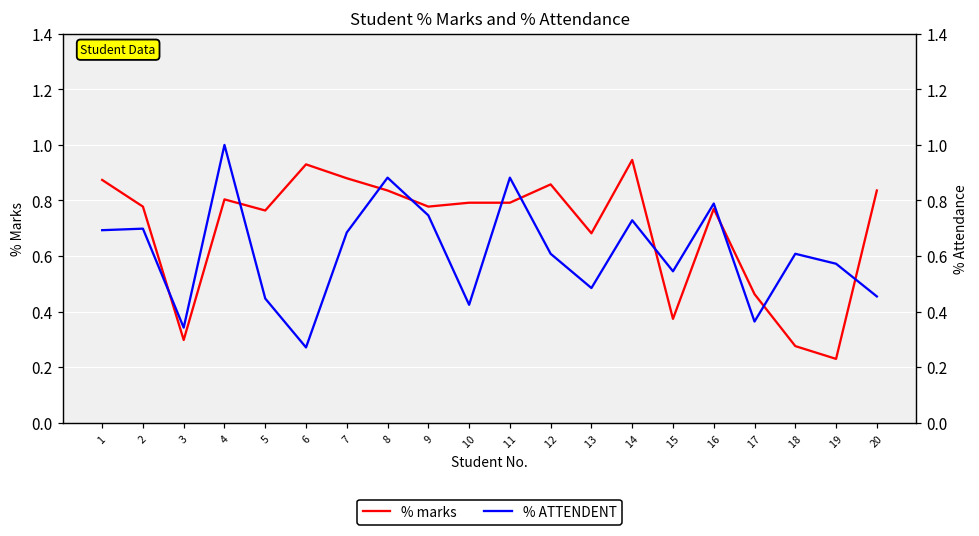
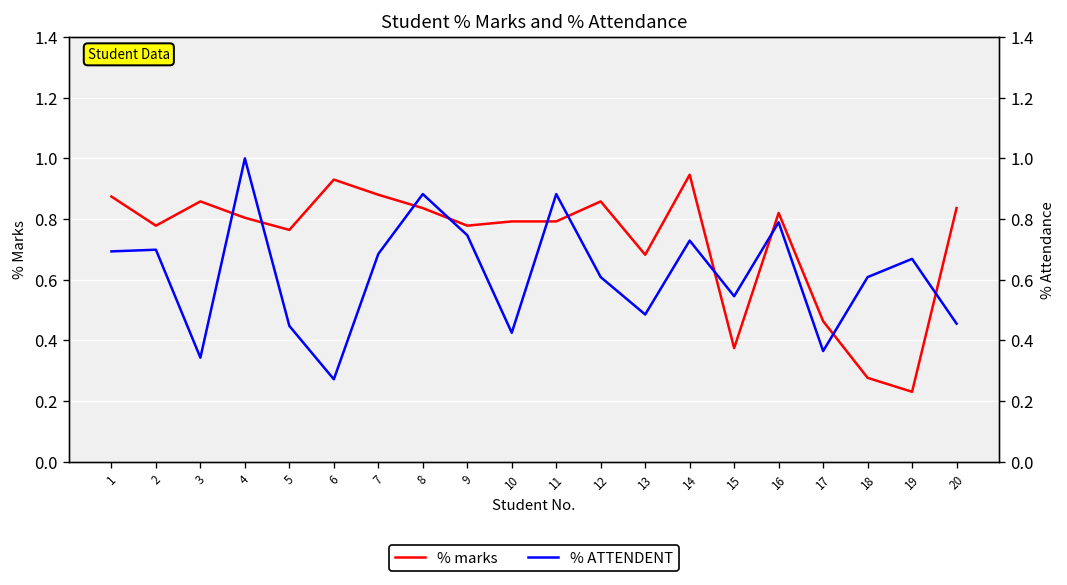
  {
    "% marks": {
      "1": 0.87,
      "2": 0.78,
-     "3": 0.30,
+     "3": 0.86,
      "4": 0.80,
      "5": 0.76,
      "6": 0.93,
      "7": 0.88,
      "8": 0.84,
      "9": 0.78,
      "10": 0.79,
      "11": 0.79,
      "12": 0.86,
      "13": 0.68,
      "14": 0.95,
      "15": 0.37,
-     "16": 0.77,
+     "16": 0.82,
      "17": 0.46,
      "18": 0.28,
      "19": 0.23,
      "20": 0.84
    },
    "% ATTENDENT": {
      "1": 0.69,
      "2": 0.70,
      "3": 0.34,
      "4": 1.00,
      "5": 0.45,
      "6": 0.27,
      "7": 0.68,
      "8": 0.88,
      "9": 0.75,
      "10": 0.42,
      "11": 0.88,
      "12": 0.61,
      "13": 0.48,
      "14": 0.73,
      "15": 0.55,
      "16": 0.79,
      "17": 0.36,
      "18": 0.61,
-     "19": 0.57,
+     "19": 0.67,
      "20": 0.45
    }
  }
